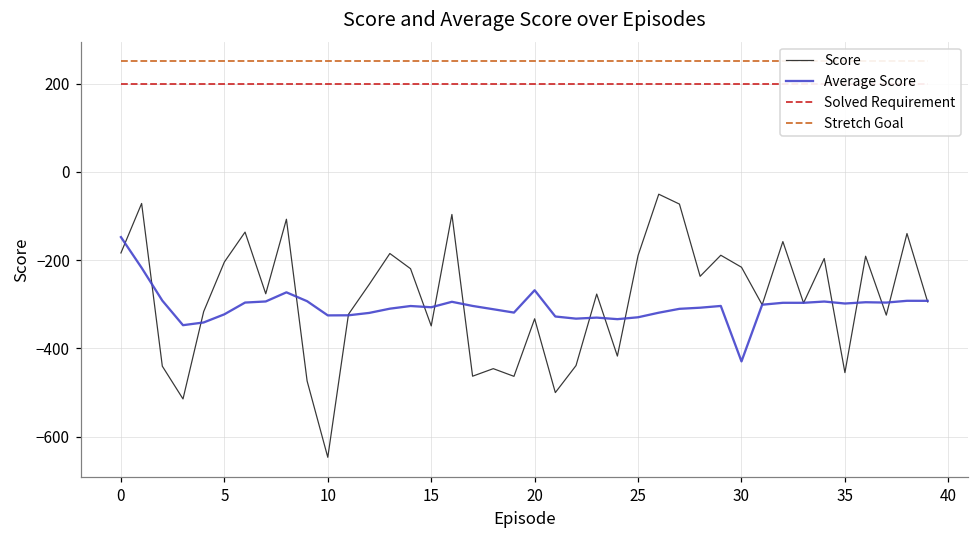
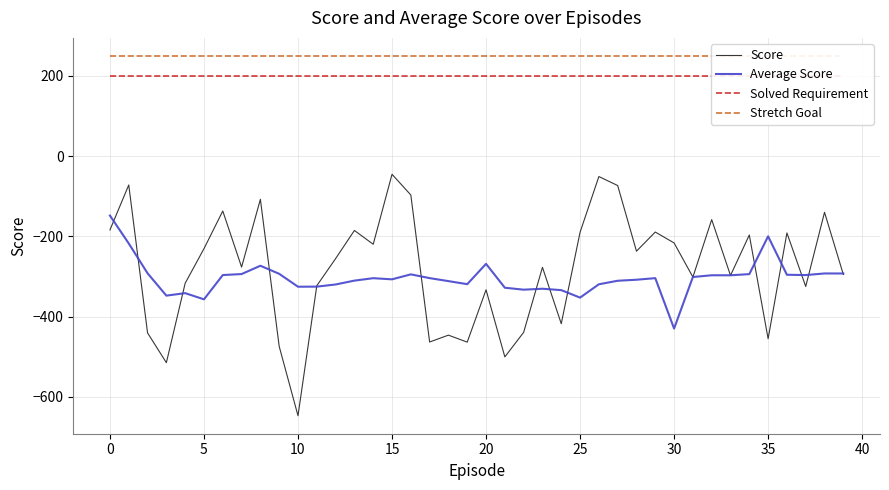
  {
    "Score": {
      "0": -180,
-     "5": -200,
+     "5": -230,
      "10": -650,
-     "15": -350,
+     "15": -50,
      "20": -330,
      "25": -190,
      "30": -220,
      "35": -460
    },
    "Average Score": {
      "0": -150,
-     "5": -320,
+     "5": -360,
      "10": -330,
      "15": -310,
      "20": -270,
-     "25": -330,
+     "25": -350,
      "30": -430,
-     "35": -300
+     "35": -200
    },
    "Solved Requirement": {
      "0": 200,
      "5": 200,
      "10": 200,
      "15": 200,
      "20": 200,
      "25": 200,
      "30": 200
    },
    "Stretch Goal": {
      "0": 250,
      "5": 250,
      "10": 250,
      "15": 250,
      "20": 250,
      "25": 250,
      "30": 250
    }
  }
